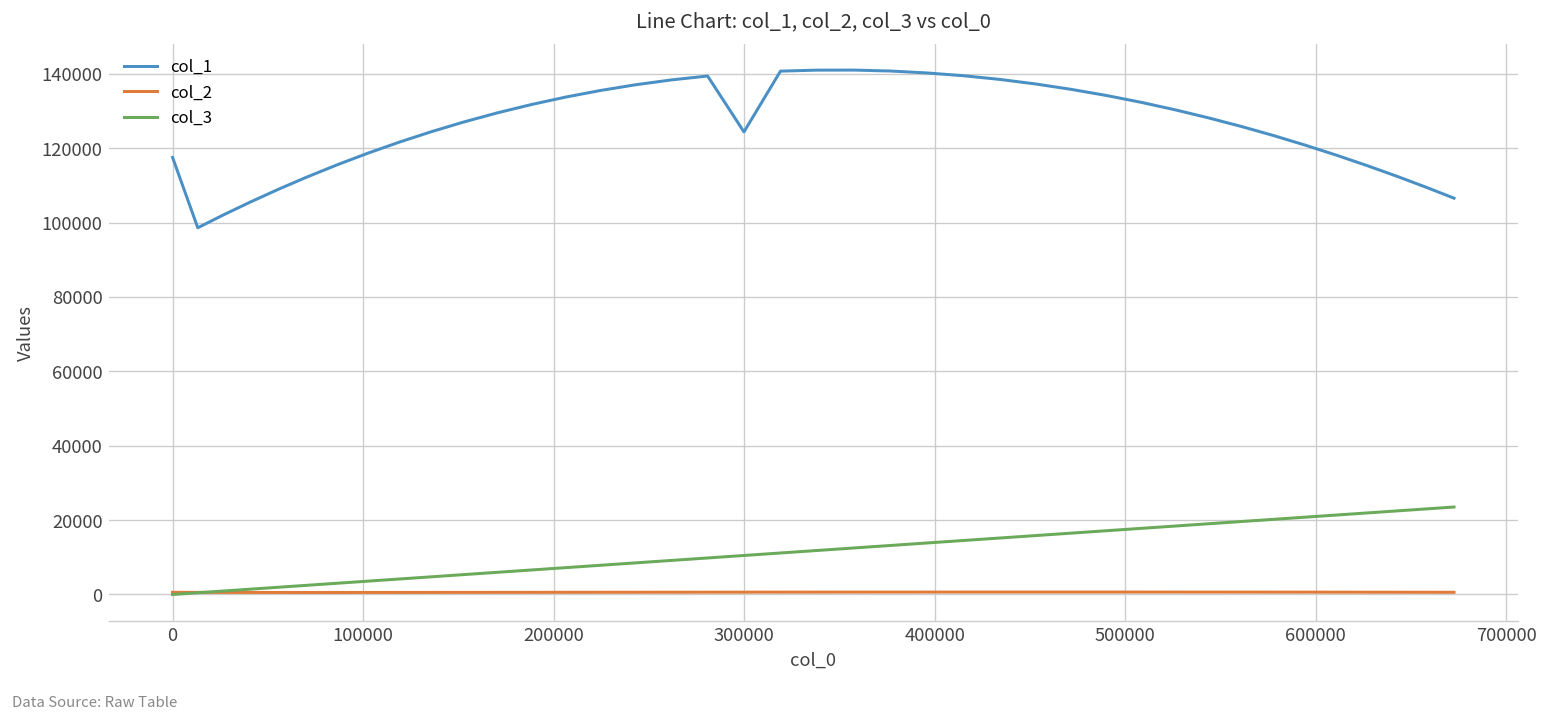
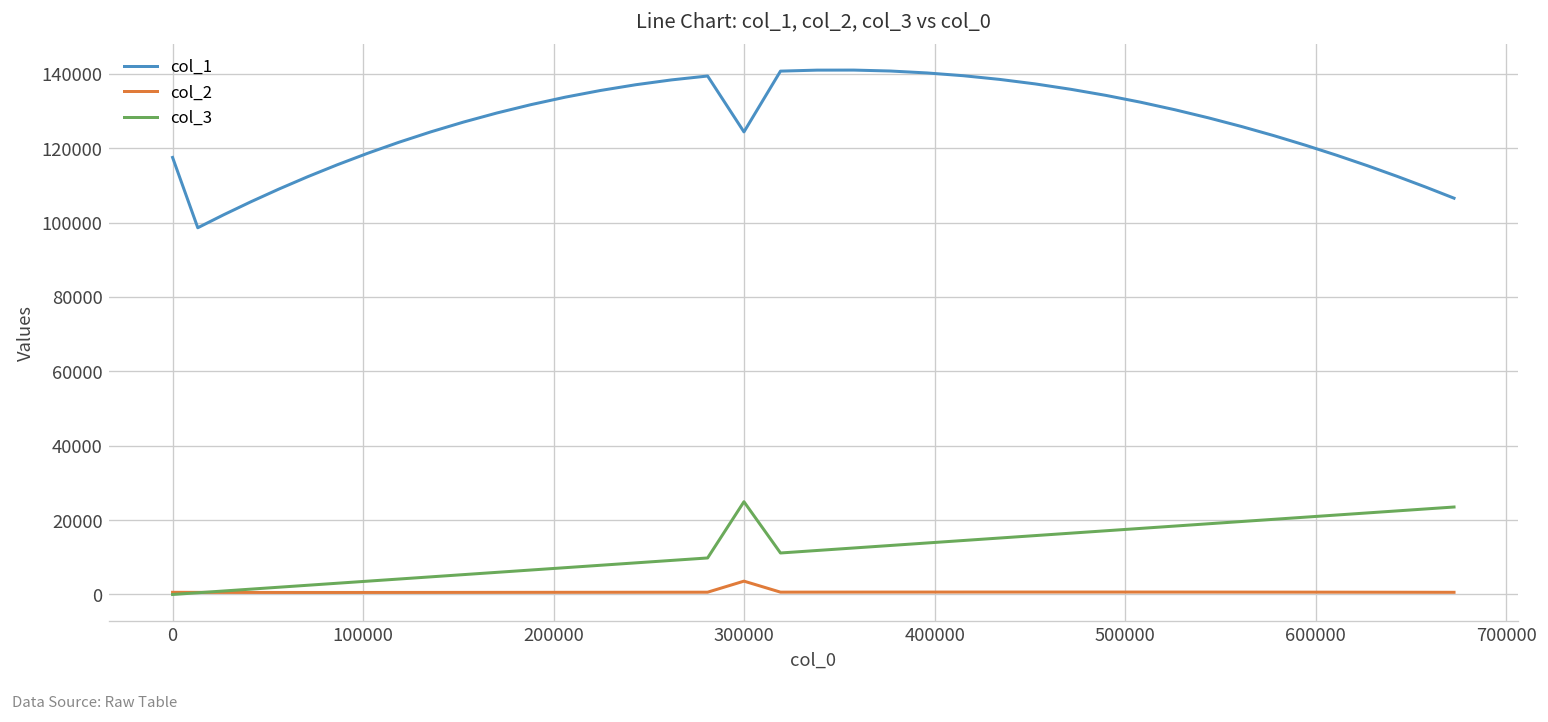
  {
    "col_1": {
      "0": 118000,
      "300000": 124000
    },
    "col_2": {
-     "300000": 1000
+     "300000": 4000
    },
    "col_3": {
-     "300000": 10000
+     "300000": 25000
    }
  }
